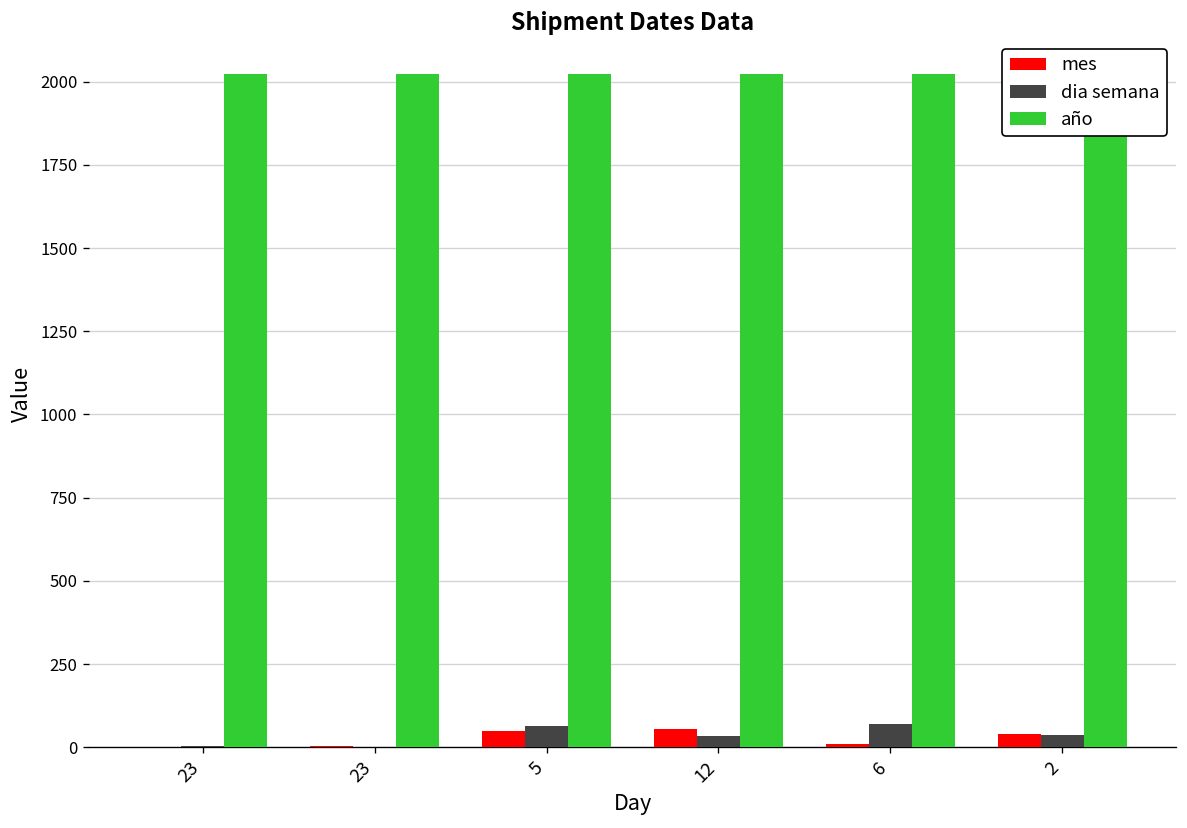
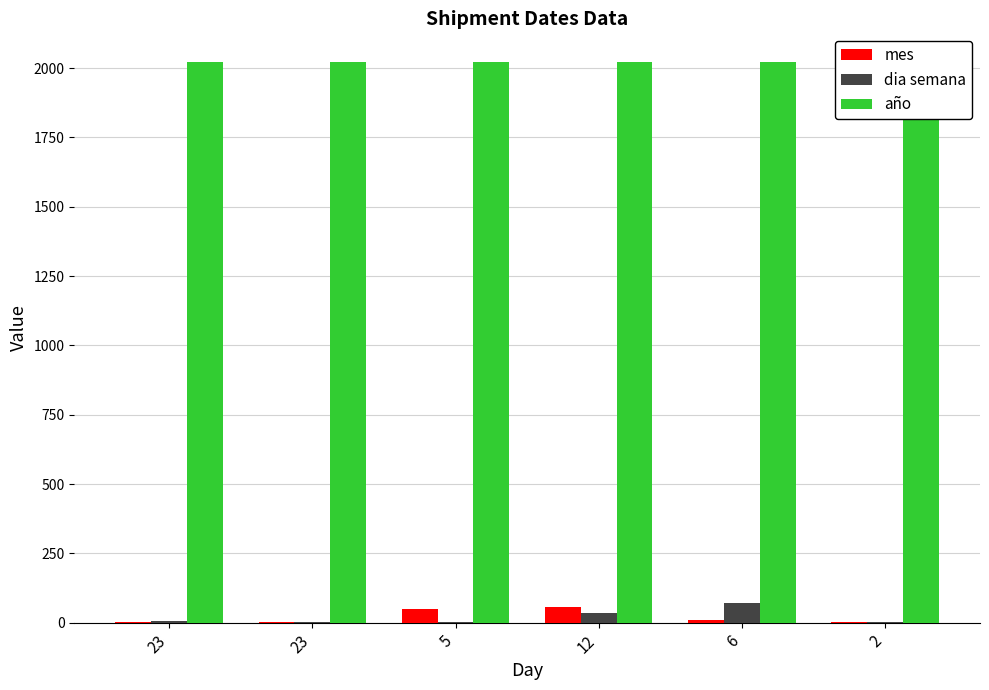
  {
    "mes": {
      "5": 50,
      "12": 60,
      "6": 10,
-     "2": 40
+     "2": 0
    },
    "dia semana": {
-     "5": 60,
+     "5": 0,
      "12": 40,
      "6": 70,
-     "2": 40
+     "2": 0
    },
    "año": {
      "5": 2020,
      "12": 2020,
      "6": 2020
    }
  }
